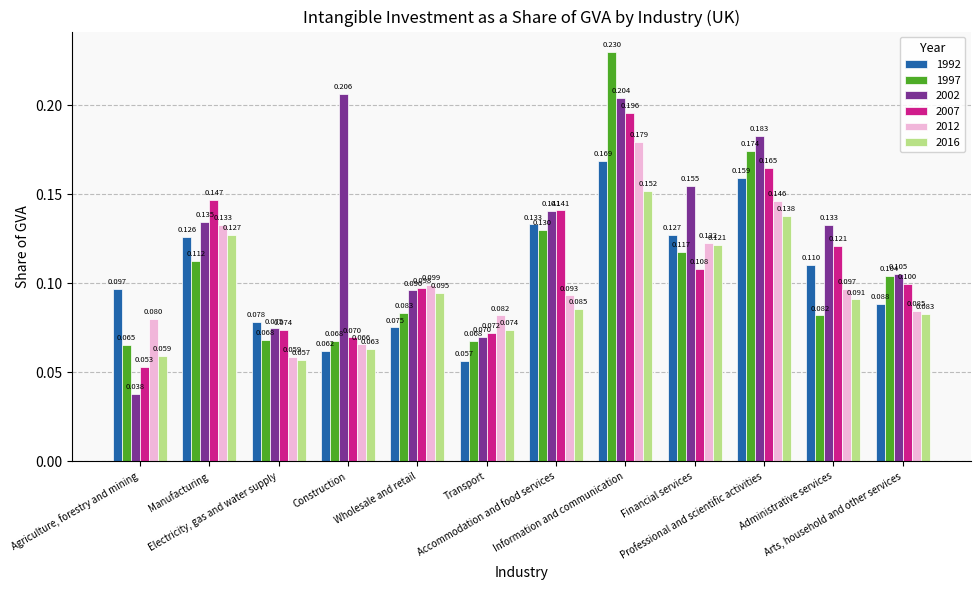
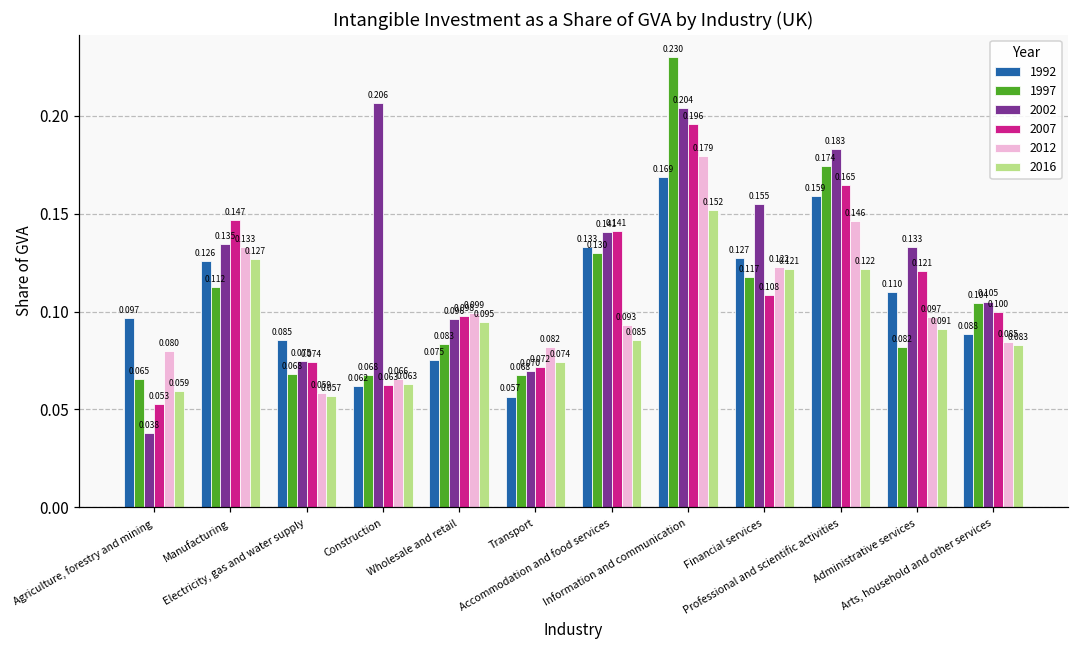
  {
    "1992": {
      "Agriculture, forestry and mining": 0.097,
      "Manufacturing": 0.126,
-     "Electricity, gas and water supply": 0.078,
+     "Electricity, gas and water supply": 0.085,
      "Construction": 0.062,
      "Wholesale and retail": 0.075,
      "Transport": 0.057,
      "Information and communication": 0.169,
      "Financial services": 0.127,
      "Professional and scientific activities": 0.159,
      "Administrative services": 0.110,
      "Arts, household and other services": 0.088
    },
    "1997": {
      "Agriculture, forestry and mining": 0.065,
      "Manufacturing": 0.112,
      "Electricity, gas and water supply": 0.068,
      "Construction": 0.068,
      "Wholesale and retail": 0.083,
      "Accommodation and food services": 0.130,
      "Information and communication": 0.230,
      "Financial services": 0.117,
      "Professional and scientific activities": 0.174,
      "Administrative services": 0.082
    },
    "2002": {
      "Agriculture, forestry and mining": 0.038,
      "Manufacturing": 0.135,
      "Construction": 0.206,
      "Information and communication": 0.204,
      "Financial services": 0.155,
      "Professional and scientific activities": 0.183,
      "Administrative services": 0.133
    },
    "2007": {
      "Agriculture, forestry and mining": 0.053,
      "Manufacturing": 0.147,
-     "Construction": 0.070,
+     "Construction": 0.063,
      "Information and communication": 0.196,
      "Financial services": 0.108,
      "Professional and scientific activities": 0.165,
      "Administrative services": 0.121,
      "Arts, household and other services": 0.100
    },
    "2012": {
      "Agriculture, forestry and mining": 0.080,
      "Manufacturing": 0.133,
      "Transport": 0.082,
      "Accommodation and food services": 0.093,
      "Information and communication": 0.179,
      "Professional and scientific activities": 0.146,
      "Administrative services": 0.097
    },
    "2016": {
      "Agriculture, forestry and mining": 0.059,
      "Manufacturing": 0.127,
      "Wholesale and retail": 0.095,
      "Transport": 0.074,
      "Accommodation and food services": 0.085,
      "Information and communication": 0.152,
-     "Professional and scientific activities": 0.138,
+     "Professional and scientific activities": 0.122,
      "Administrative services": 0.091
    }
  }
